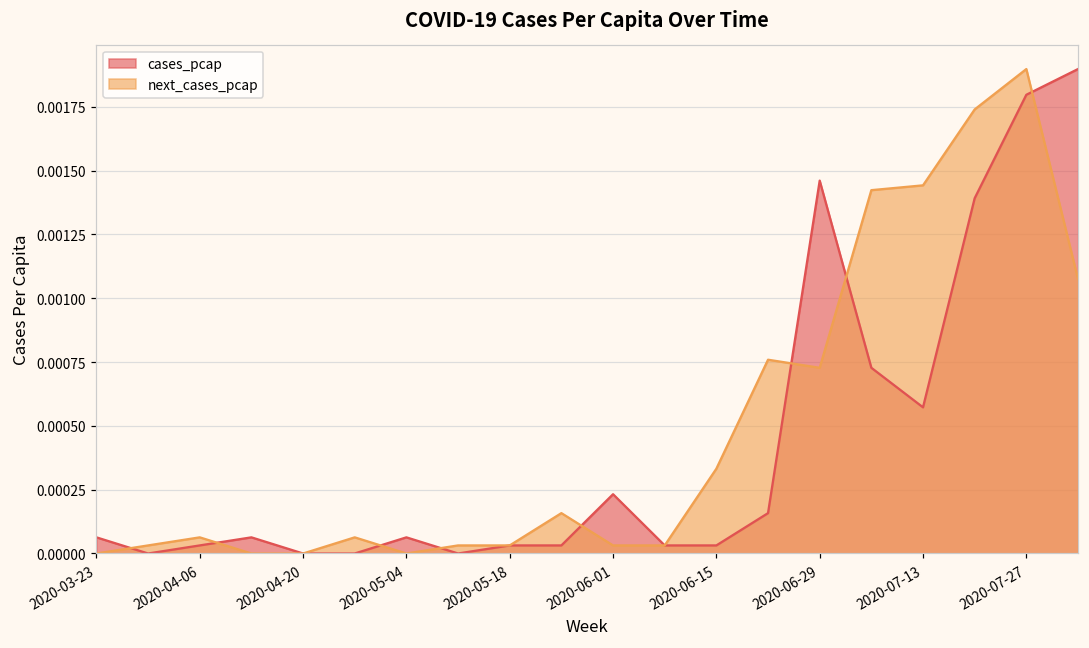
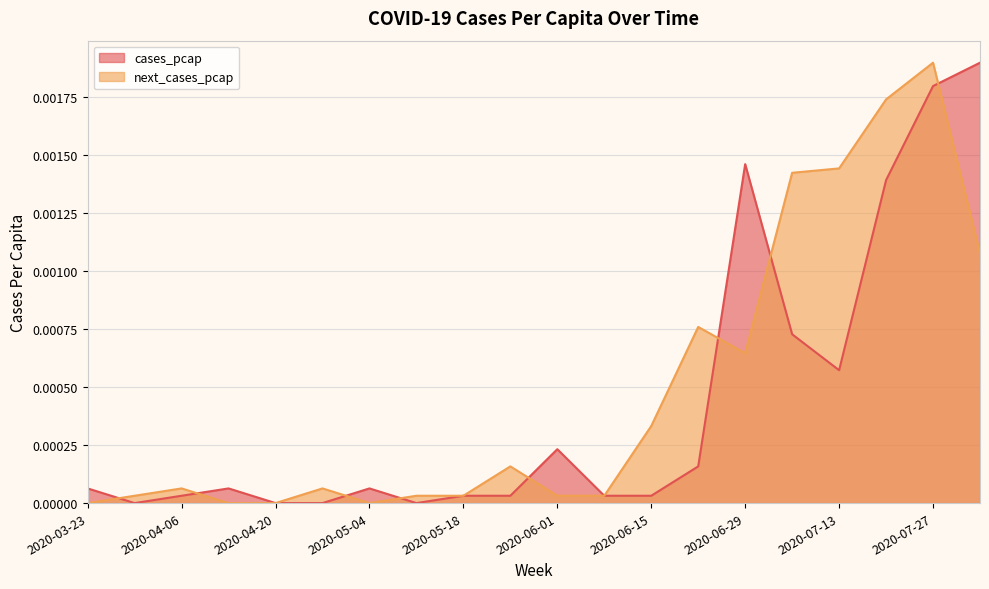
  {
    "cases_pcap": {
      "2020-03-23": 0.00006,
      "2020-04-06": 0.00003,
      "2020-05-04": 0.00006,
      "2020-06-01": 0.00023,
      "2020-06-15": 0.00003,
      "2020-06-29": 0.00146,
      "2020-07-13": 0.00057,
      "2020-07-27": 0.00180
    },
    "next_cases_pcap": {
      "2020-03-23": 0.00000,
      "2020-04-06": 0.00006,
      "2020-05-04": 0.00000,
      "2020-06-01": 0.00003,
      "2020-06-15": 0.00033,
-     "2020-06-29": 0.00073,
+     "2020-06-29": 0.00065,
      "2020-07-13": 0.00144,
      "2020-07-27": 0.00190
    }
  }
